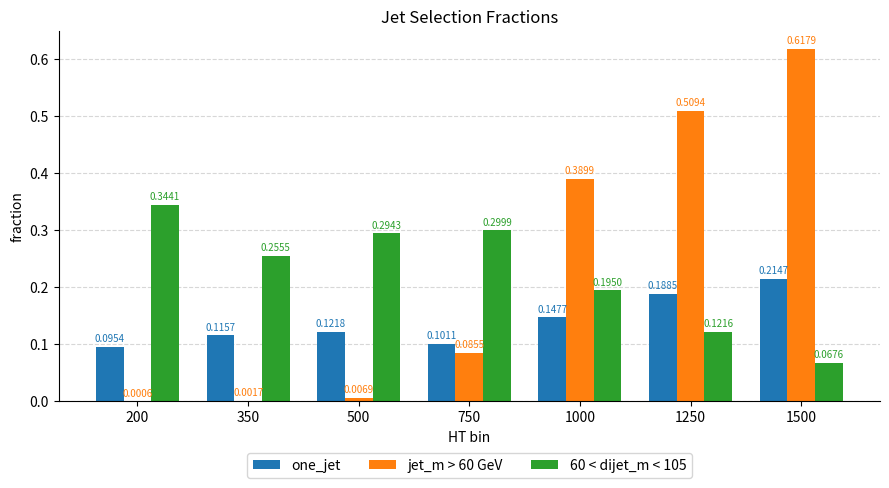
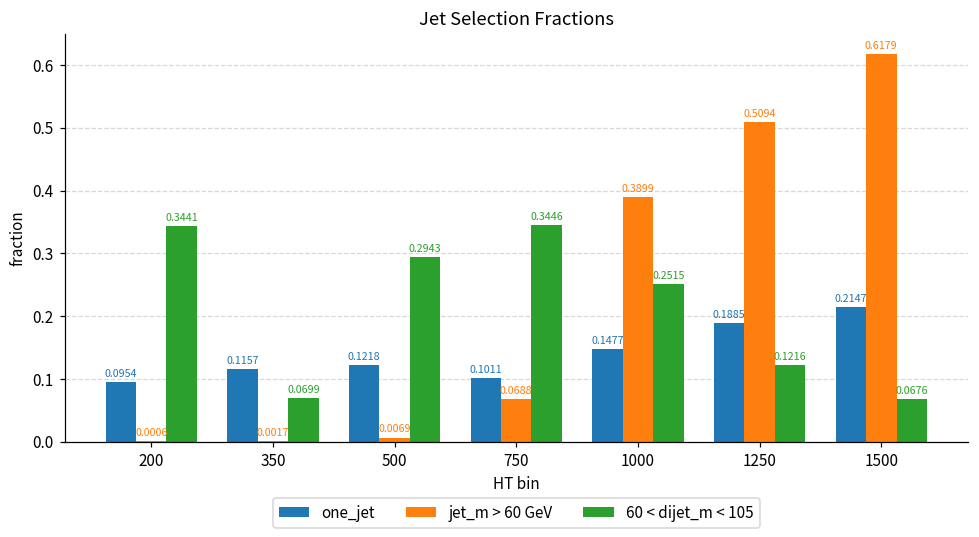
  {
    "one_jet": {
      "200": 0.0954,
      "350": 0.1157,
      "500": 0.1218,
      "750": 0.1011,
      "1000": 0.1477,
      "1250": 0.1885,
      "1500": 0.2147
    },
    "jet_m > 60 GeV": {
      "200": 0.0006,
      "350": 0.0017,
      "500": 0.0069,
-     "750": 0.0855,
+     "750": 0.0688,
      "1000": 0.3899,
      "1250": 0.5094,
      "1500": 0.6179
    },
    "60 < dijet_m < 105": {
      "200": 0.3441,
-     "350": 0.2555,
+     "350": 0.0699,
      "500": 0.2943,
-     "750": 0.2999,
-     "1000": 0.1950,
+     "750": 0.3446,
+     "1000": 0.2515,
      "1250": 0.1216,
      "1500": 0.0676
    }
  }
